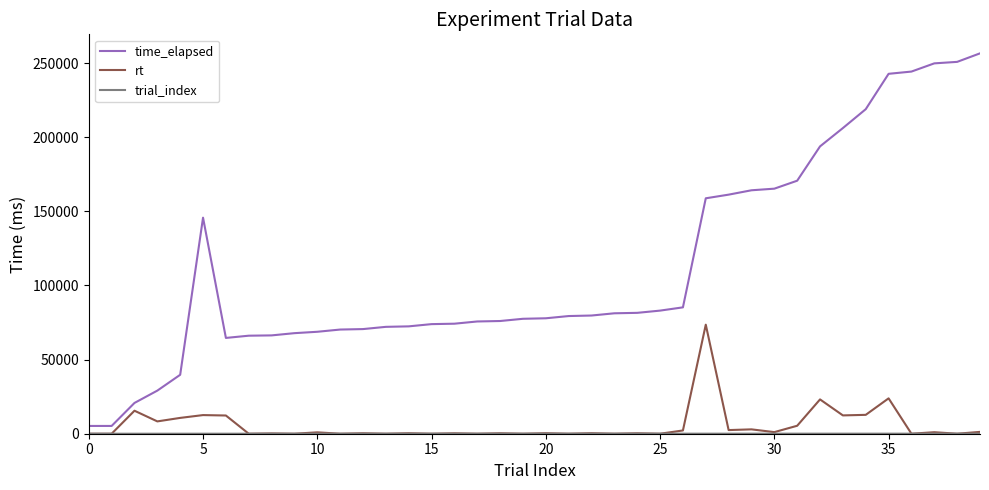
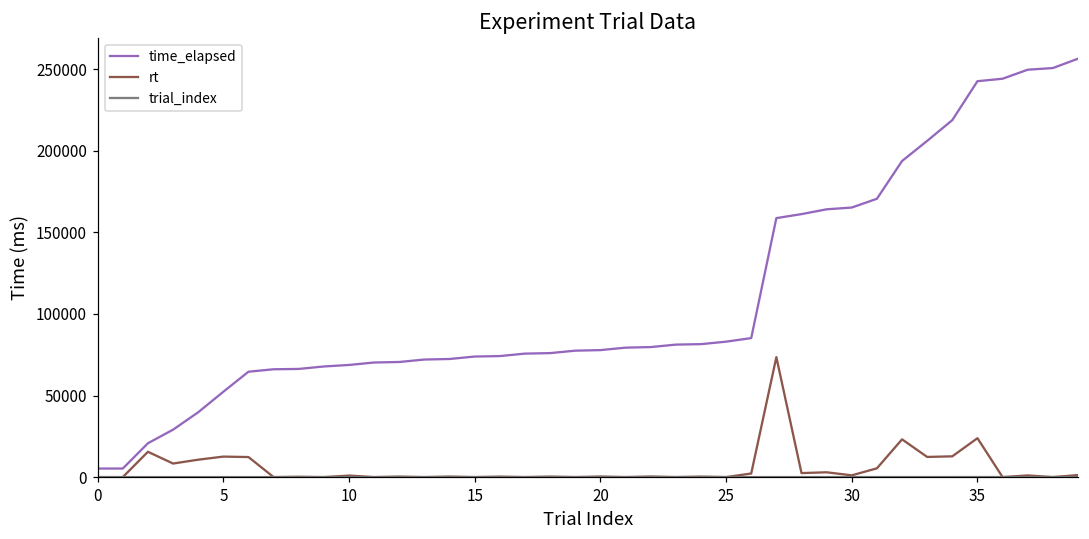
  {
    "time_elapsed": {
      "0": 5000,
-     "5": 146000,
+     "5": 52000,
      "10": 69000,
      "15": 74000,
      "20": 78000,
      "25": 83000,
      "30": 165000,
      "35": 243000
    },
    "rt": {
      "5": 13000,
      "35": 24000
    },
    "trial_index": {
      "5": 0,
      "35": 0
    }
  }
